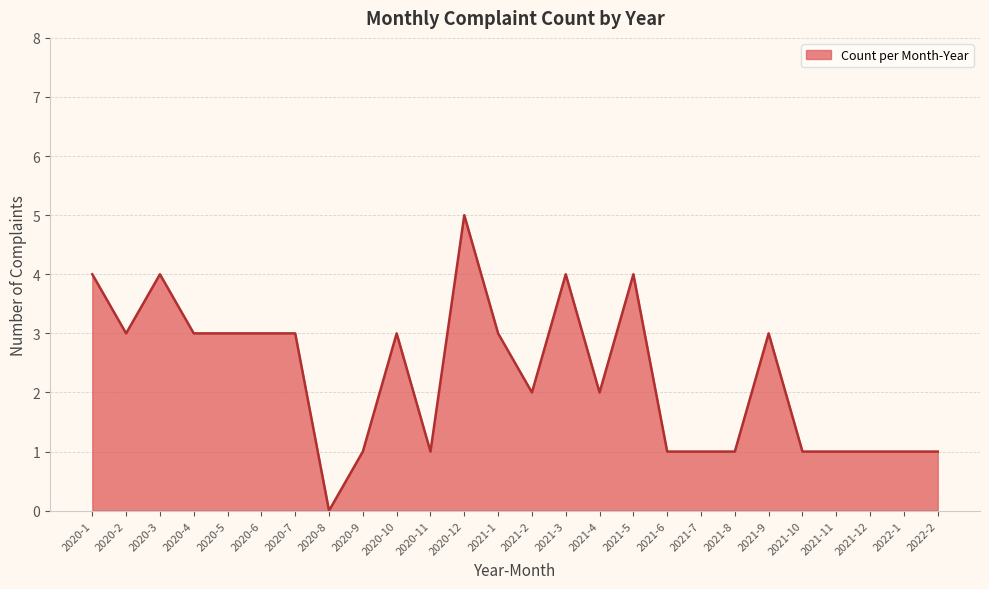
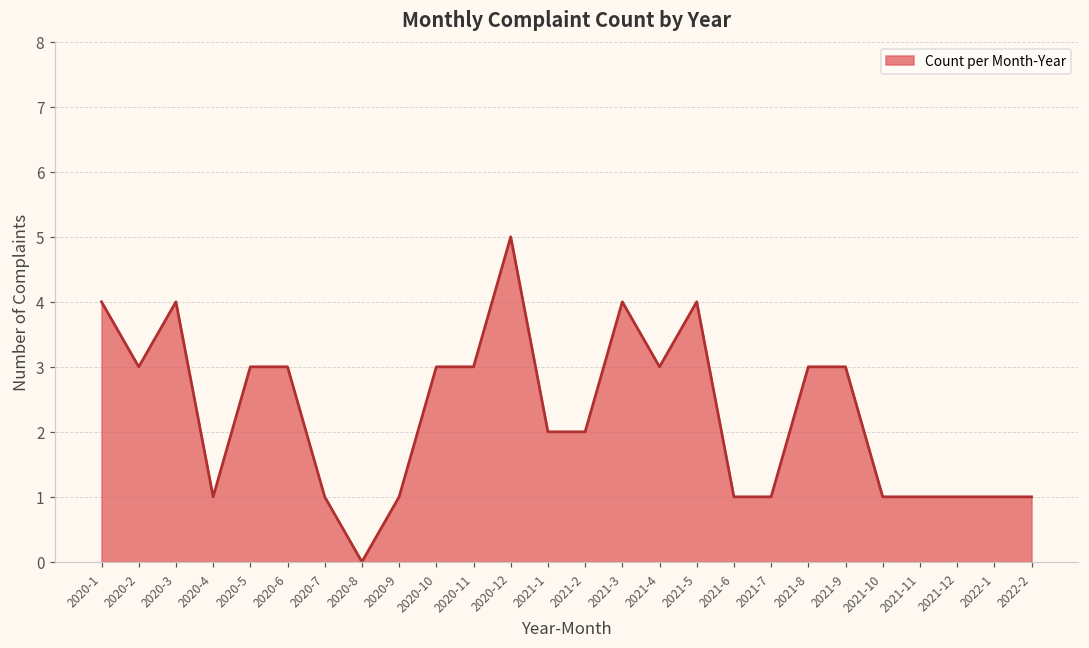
  {
    "2020-1": 4,
    "2020-2": 3,
    "2020-3": 4,
-   "2020-4": 3,
+   "2020-4": 1,
    "2020-5": 3,
    "2020-6": 3,
-   "2020-7": 3,
+   "2020-7": 1,
    "2020-8": 0,
    "2020-9": 1,
    "2020-10": 3,
-   "2020-11": 1,
+   "2020-11": 3,
    "2020-12": 5,
-   "2021-1": 3,
+   "2021-1": 2,
    "2021-2": 2,
    "2021-3": 4,
-   "2021-4": 2,
+   "2021-4": 3,
    "2021-5": 4,
    "2021-6": 1,
    "2021-7": 1,
-   "2021-8": 1,
+   "2021-8": 3,
    "2021-9": 3,
    "2021-10": 1,
    "2021-11": 1,
    "2021-12": 1,
    "2022-1": 1,
    "2022-2": 1
  }
